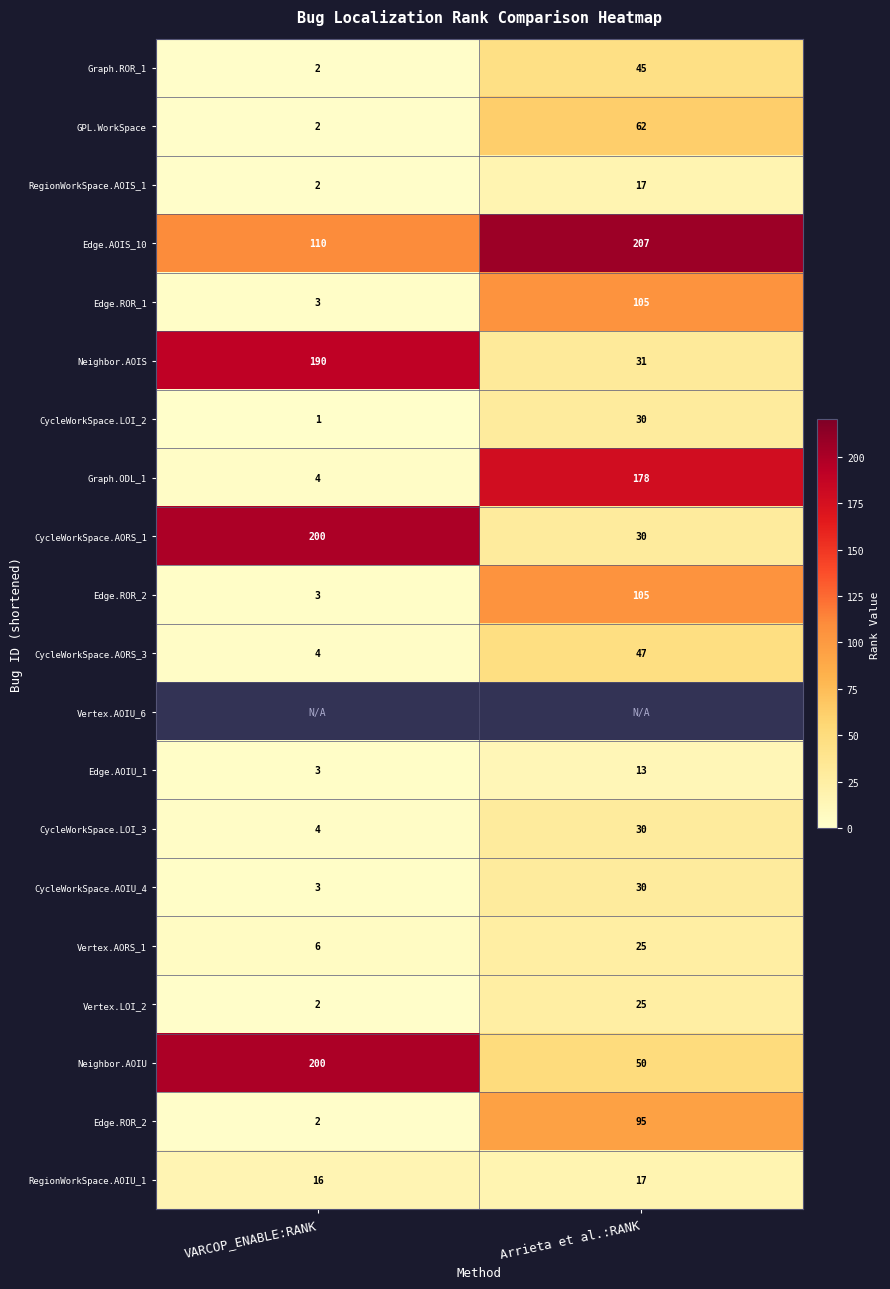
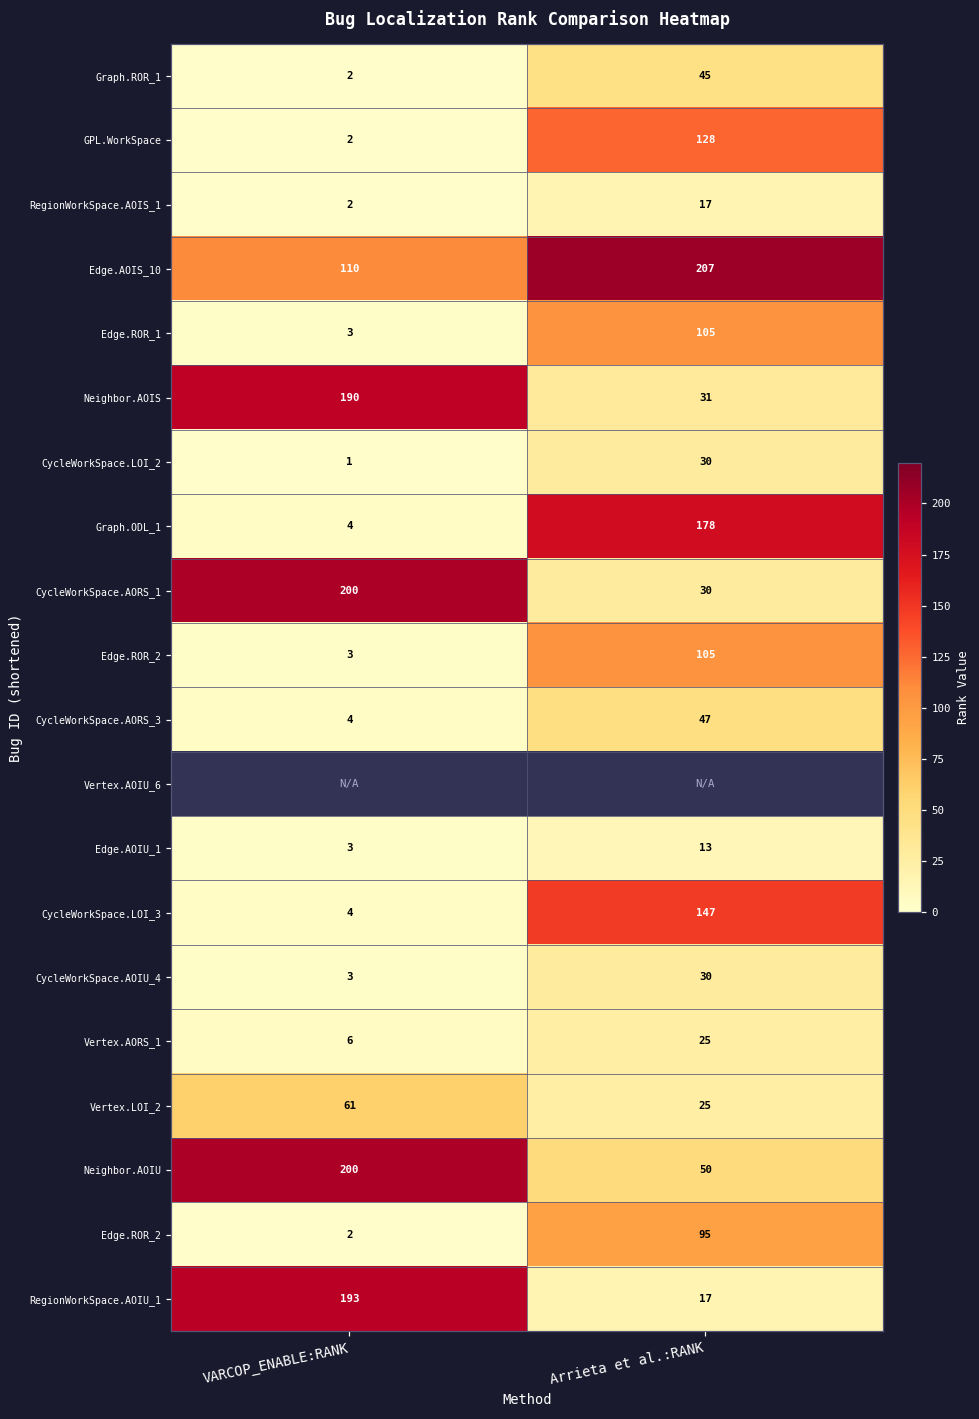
  {
    "Graph.ROR_1": {
      "VARCOP_ENABLE:RANK": 2,
      "Arrieta et al.:RANK": 45
    },
    "GPL.WorkSpace": {
      "VARCOP_ENABLE:RANK": 2,
-     "Arrieta et al.:RANK": 62
+     "Arrieta et al.:RANK": 128
    },
    "RegionWorkSpace.AOIS_1": {
      "VARCOP_ENABLE:RANK": 2,
      "Arrieta et al.:RANK": 17
    },
    "Edge.AOIS_10": {
      "VARCOP_ENABLE:RANK": 110,
      "Arrieta et al.:RANK": 207
    },
    "Edge.ROR_1": {
      "VARCOP_ENABLE:RANK": 3,
      "Arrieta et al.:RANK": 105
    },
    "Neighbor.AOIS": {
      "VARCOP_ENABLE:RANK": 190,
      "Arrieta et al.:RANK": 31
    },
    "CycleWorkSpace.LOI_2": {
      "VARCOP_ENABLE:RANK": 1,
      "Arrieta et al.:RANK": 30
    },
    "Graph.ODL_1": {
      "VARCOP_ENABLE:RANK": 4,
      "Arrieta et al.:RANK": 178
    },
    "CycleWorkSpace.AORS_1": {
      "VARCOP_ENABLE:RANK": 200,
      "Arrieta et al.:RANK": 30
    },
    "CycleWorkSpace.AORS_3": {
      "VARCOP_ENABLE:RANK": 4,
      "Arrieta et al.:RANK": 47
    },
    "Edge.AOIU_1": {
      "VARCOP_ENABLE:RANK": 3,
      "Arrieta et al.:RANK": 13
    },
    "CycleWorkSpace.LOI_3": {
      "VARCOP_ENABLE:RANK": 4,
-     "Arrieta et al.:RANK": 30
+     "Arrieta et al.:RANK": 147
    },
    "CycleWorkSpace.AOIU_4": {
      "VARCOP_ENABLE:RANK": 3,
      "Arrieta et al.:RANK": 30
    },
    "Vertex.AORS_1": {
      "VARCOP_ENABLE:RANK": 6,
      "Arrieta et al.:RANK": 25
    },
    "Vertex.LOI_2": {
-     "VARCOP_ENABLE:RANK": 2,
+     "VARCOP_ENABLE:RANK": 61,
      "Arrieta et al.:RANK": 25
    },
    "Neighbor.AOIU": {
      "VARCOP_ENABLE:RANK": 200,
      "Arrieta et al.:RANK": 50
    },
    "RegionWorkSpace.AOIU_1": {
-     "VARCOP_ENABLE:RANK": 16,
+     "VARCOP_ENABLE:RANK": 193,
      "Arrieta et al.:RANK": 17
    }
  }
